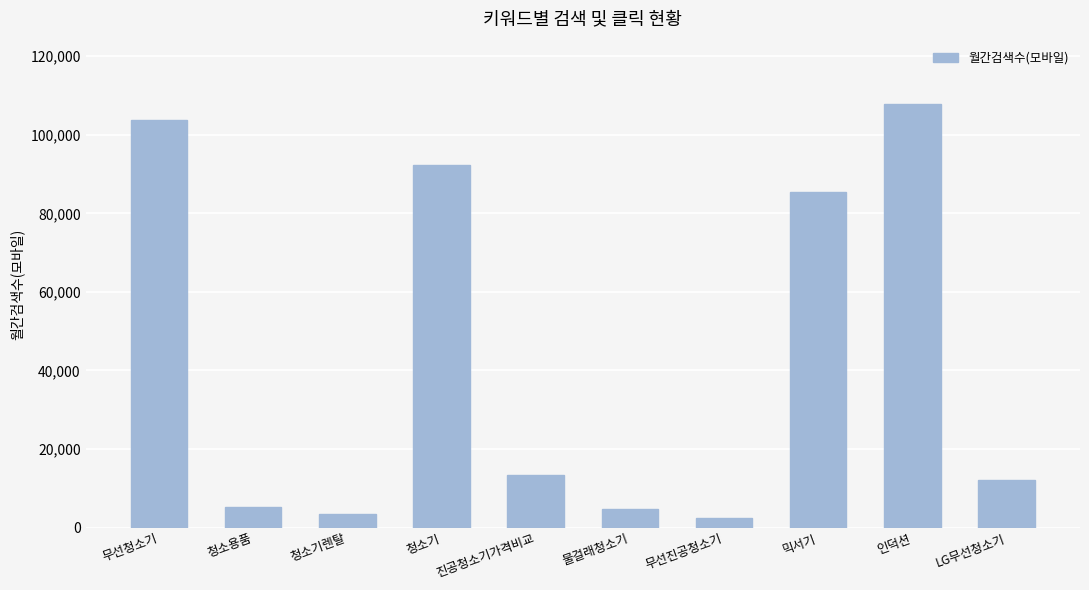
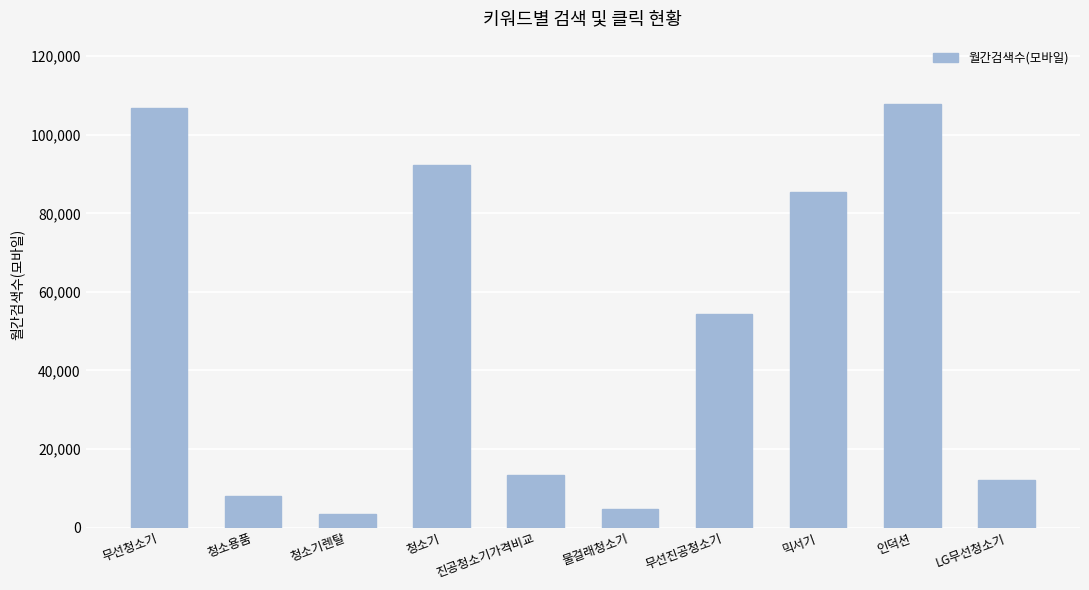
  {
-   "무선청소기": "104,000",
-   "청소용품": "5,000",
+   "무선청소기": "107,000",
+   "청소용품": "8,000",
    "청소기렌탈": "4,000",
    "청소기": "92,000",
    "진공청소기가격비교": "13,000",
    "물걸래청소기": "5,000",
-   "무선진공청소기": "3,000",
+   "무선진공청소기": "54,000",
    "믹서기": "85,000",
    "인덕션": "108,000",
    "LG무선청소기": "12,000"
  }
